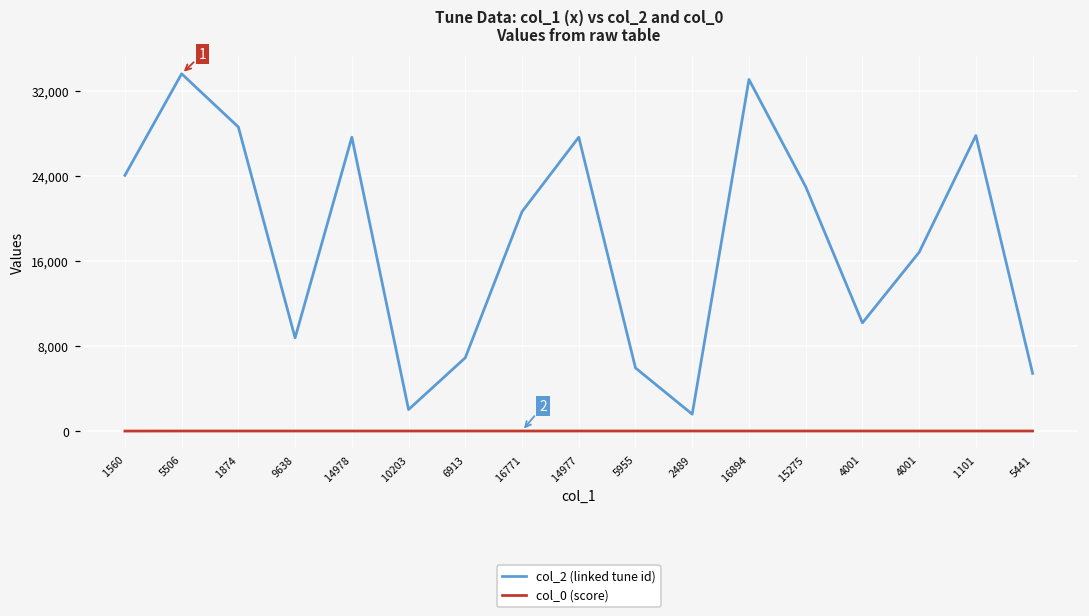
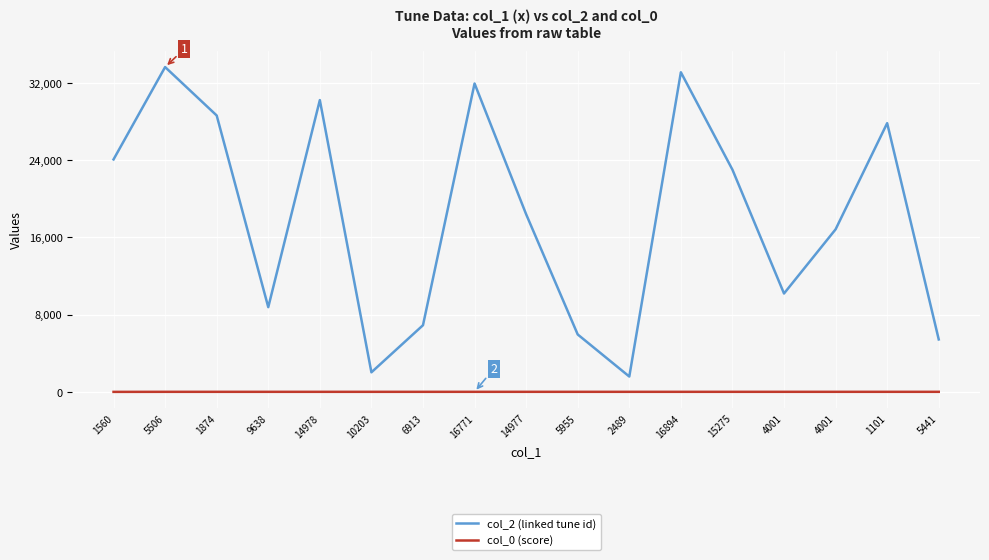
  {
    "col_2 (linked tune id)": {
      "1560": "24,000",
      "5506": "34,000",
      "1874": "29,000",
      "9638": "9,000",
-     "14978": "28,000",
+     "14978": "30,000",
      "10203": "2,000",
      "6913": "7,000",
-     "16771": "21,000",
-     "14977": "28,000",
+     "16771": "32,000",
+     "14977": "18,000",
      "5955": "6,000",
      "2489": "2,000",
      "16894": "33,000",
      "15275": "23,000",
      "1101": "28,000",
      "5441": "5,000"
    },
    "col_0 (score)": {
      "1560": "0",
      "5506": "0",
      "1874": "0",
      "9638": "0",
      "14978": "0",
      "10203": "0",
      "6913": "0",
      "16771": "0",
      "14977": "0",
      "5955": "0",
      "2489": "0",
      "16894": "0",
      "15275": "0",
      "1101": "0",
      "5441": "0"
    }
  }
